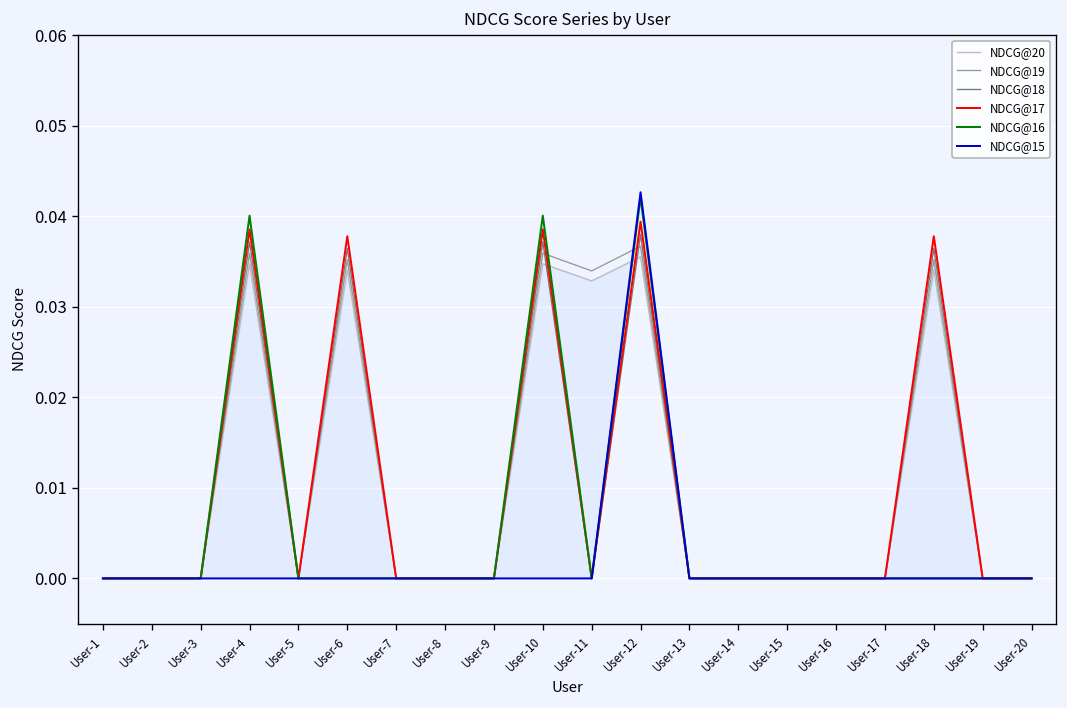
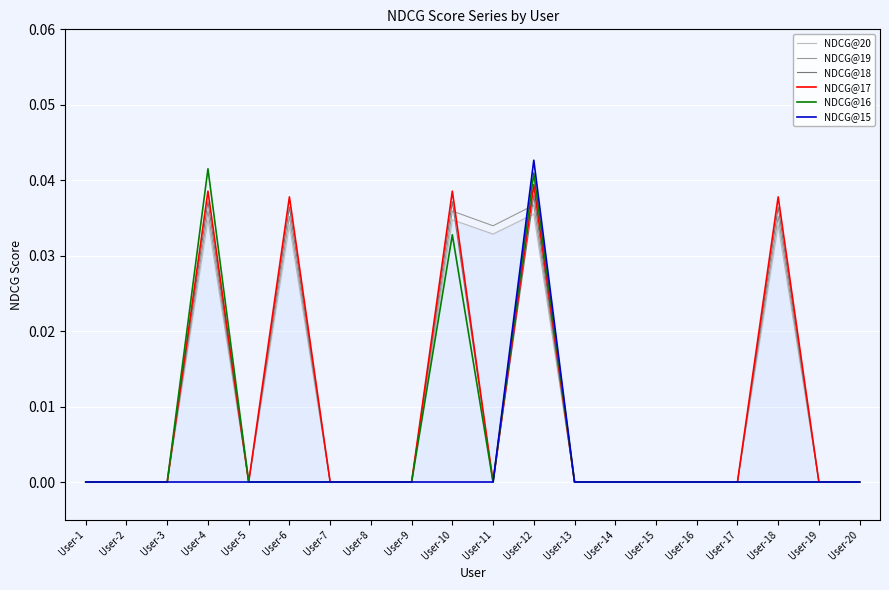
  {
    "NDCG@17": {
      "User-4": 0.039,
      "User-6": 0.038,
      "User-10": 0.039,
      "User-12": 0.039,
      "User-18": 0.038
    },
    "NDCG@16": {
-     "User-4": 0.040,
-     "User-10": 0.040,
-     "User-12": 0.042
+     "User-4": 0.042,
+     "User-10": 0.033,
+     "User-12": 0.041
    },
    "NDCG@15": {
      "User-4": 0.000,
      "User-10": 0.000
    }
  }
